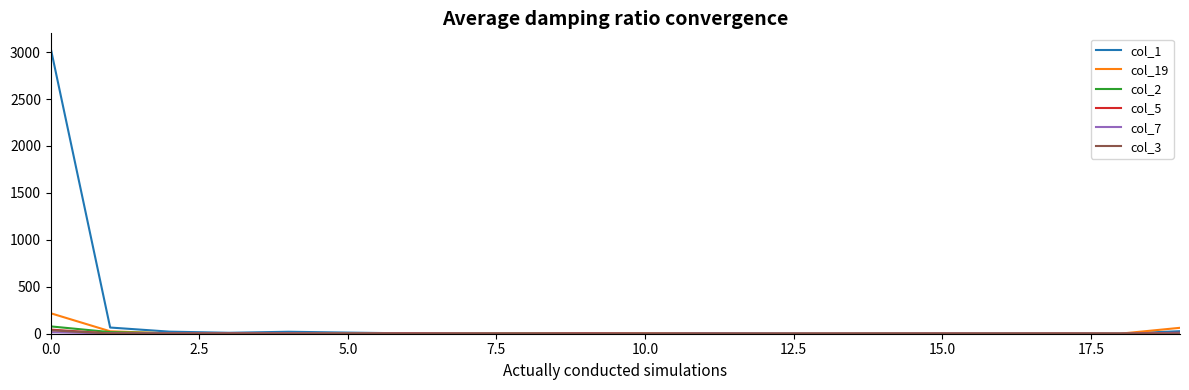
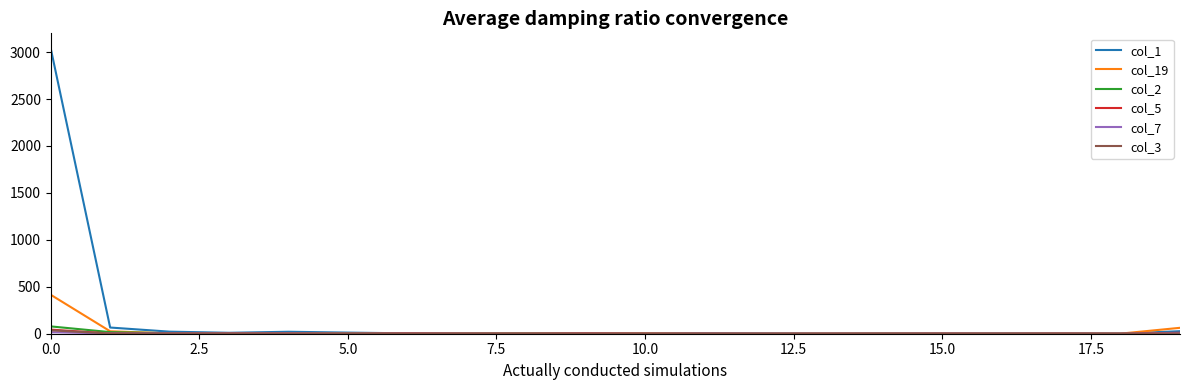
  {
    "col_1": {
      "0.0": 3000
    },
    "col_19": {
-     "0.0": 200
+     "0.0": 400
    },
    "col_2": {
      "0.0": 100
    }
  }
